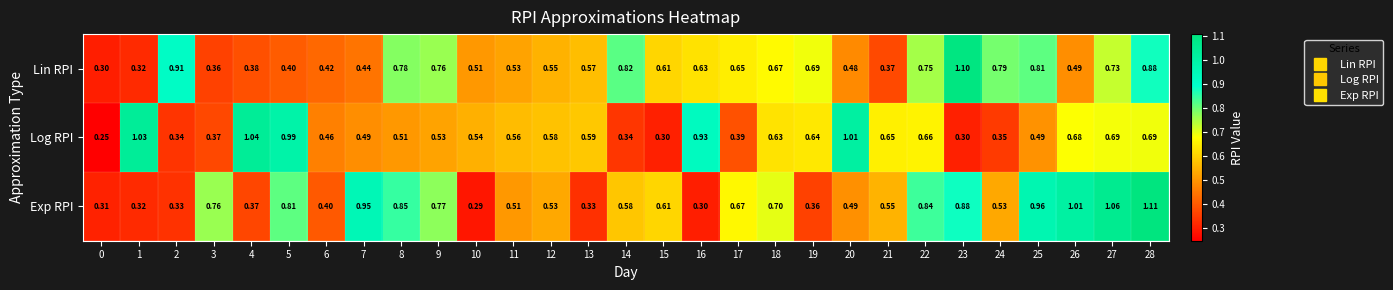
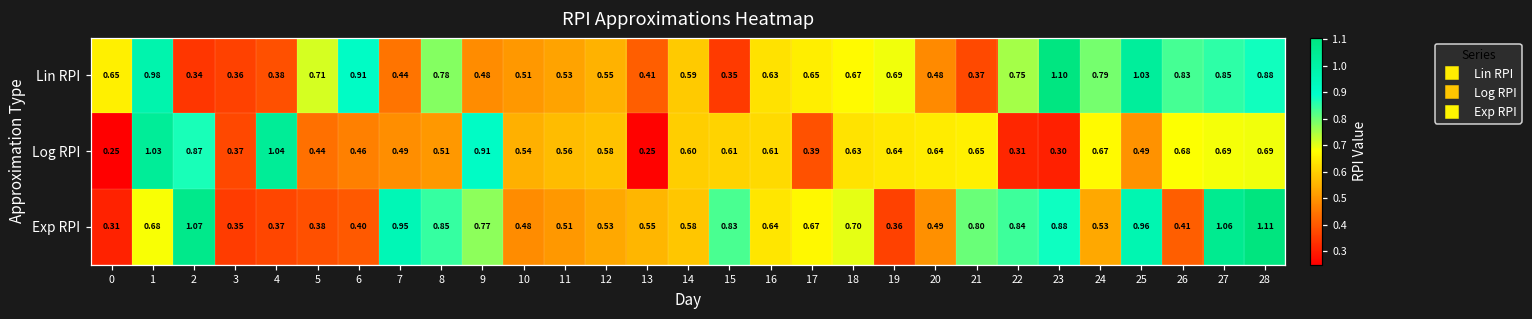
  {
    "Lin RPI": {
-     "0": 0.30,
-     "1": 0.32,
-     "2": 0.91,
+     "0": 0.65,
+     "1": 0.98,
+     "2": 0.34,
      "3": 0.36,
      "4": 0.38,
-     "5": 0.40,
-     "6": 0.42,
+     "5": 0.71,
+     "6": 0.91,
      "7": 0.44,
      "8": 0.78,
-     "9": 0.76,
+     "9": 0.48,
      "10": 0.51,
      "11": 0.53,
      "12": 0.55,
-     "13": 0.57,
-     "14": 0.82,
-     "15": 0.61,
+     "13": 0.41,
+     "14": 0.59,
+     "15": 0.35,
      "16": 0.63,
      "17": 0.65,
      "18": 0.67,
      "19": 0.69,
      "20": 0.48,
      "21": 0.37,
      "22": 0.75,
      "23": 1.10,
      "24": 0.79,
-     "25": 0.81,
-     "26": 0.49,
-     "27": 0.73,
+     "25": 1.03,
+     "26": 0.83,
+     "27": 0.85,
      "28": 0.88
    },
    "Log RPI": {
      "0": 0.25,
      "1": 1.03,
-     "2": 0.34,
+     "2": 0.87,
      "3": 0.37,
      "4": 1.04,
-     "5": 0.99,
+     "5": 0.44,
      "6": 0.46,
      "7": 0.49,
      "8": 0.51,
-     "9": 0.53,
+     "9": 0.91,
      "10": 0.54,
      "11": 0.56,
      "12": 0.58,
-     "13": 0.59,
-     "14": 0.34,
-     "15": 0.30,
-     "16": 0.93,
+     "13": 0.25,
+     "14": 0.60,
+     "15": 0.61,
+     "16": 0.61,
      "17": 0.39,
      "18": 0.63,
      "19": 0.64,
-     "20": 1.01,
+     "20": 0.64,
      "21": 0.65,
-     "22": 0.66,
+     "22": 0.31,
      "23": 0.30,
-     "24": 0.35,
+     "24": 0.67,
      "25": 0.49,
      "26": 0.68,
      "27": 0.69,
      "28": 0.69
    },
    "Exp RPI": {
      "0": 0.31,
-     "1": 0.32,
-     "2": 0.33,
-     "3": 0.76,
+     "1": 0.68,
+     "2": 1.07,
+     "3": 0.35,
      "4": 0.37,
-     "5": 0.81,
+     "5": 0.38,
      "6": 0.40,
      "7": 0.95,
      "8": 0.85,
      "9": 0.77,
-     "10": 0.29,
+     "10": 0.48,
      "11": 0.51,
      "12": 0.53,
-     "13": 0.33,
+     "13": 0.55,
      "14": 0.58,
-     "15": 0.61,
-     "16": 0.30,
+     "15": 0.83,
+     "16": 0.64,
      "17": 0.67,
      "18": 0.70,
      "19": 0.36,
      "20": 0.49,
-     "21": 0.55,
+     "21": 0.80,
      "22": 0.84,
      "23": 0.88,
      "24": 0.53,
      "25": 0.96,
-     "26": 1.01,
+     "26": 0.41,
      "27": 1.06,
      "28": 1.11
    }
  }
